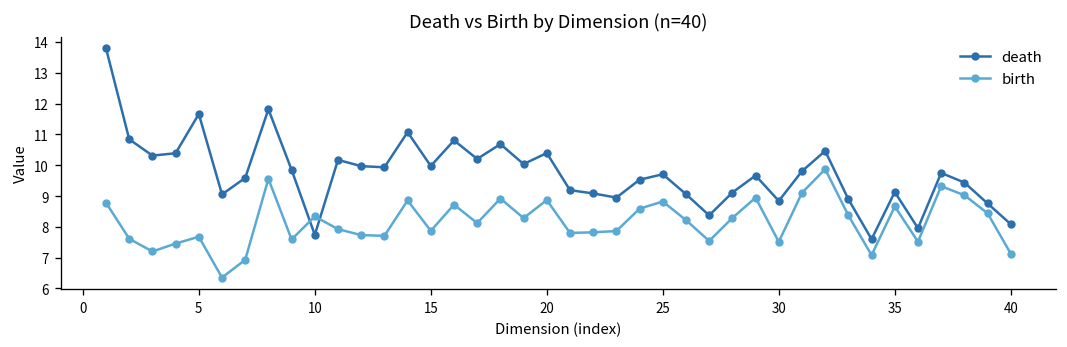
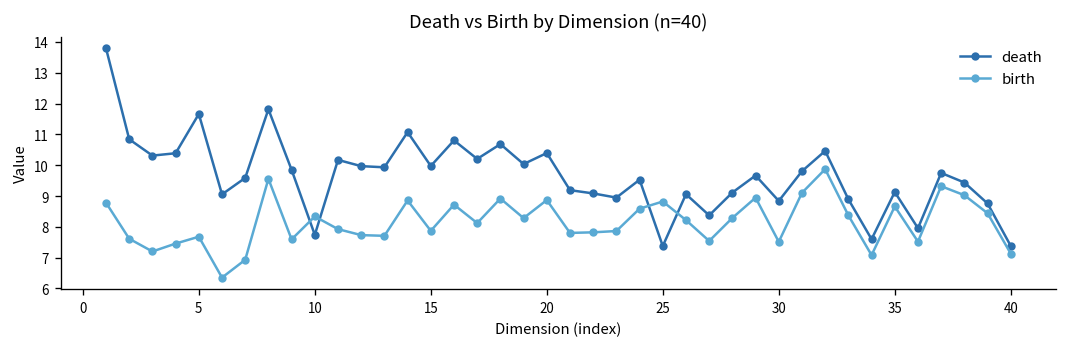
  {
    "death": {
      "5": 11.7,
      "10": 7.7,
      "15": 10.0,
      "20": 10.4,
-     "25": 9.7,
+     "25": 7.4,
      "30": 8.8,
      "35": 9.1,
-     "40": 8.1
+     "40": 7.4
    },
    "birth": {
      "5": 7.7,
      "10": 8.3,
      "15": 7.9,
      "20": 8.9,
      "25": 8.8,
      "30": 7.5,
      "35": 8.7,
      "40": 7.1
    }
  }
